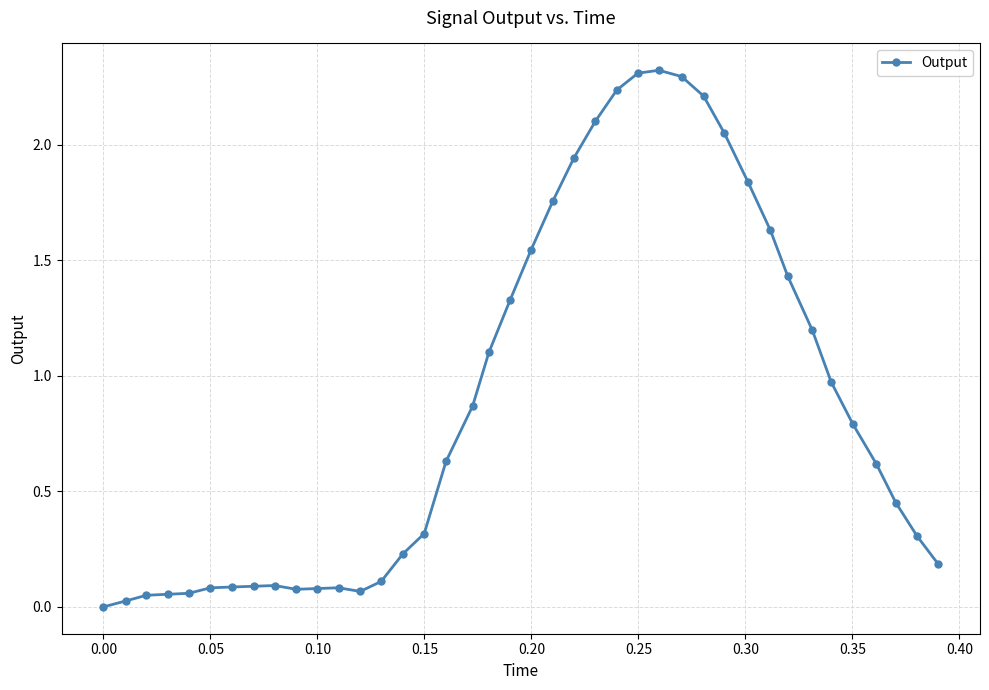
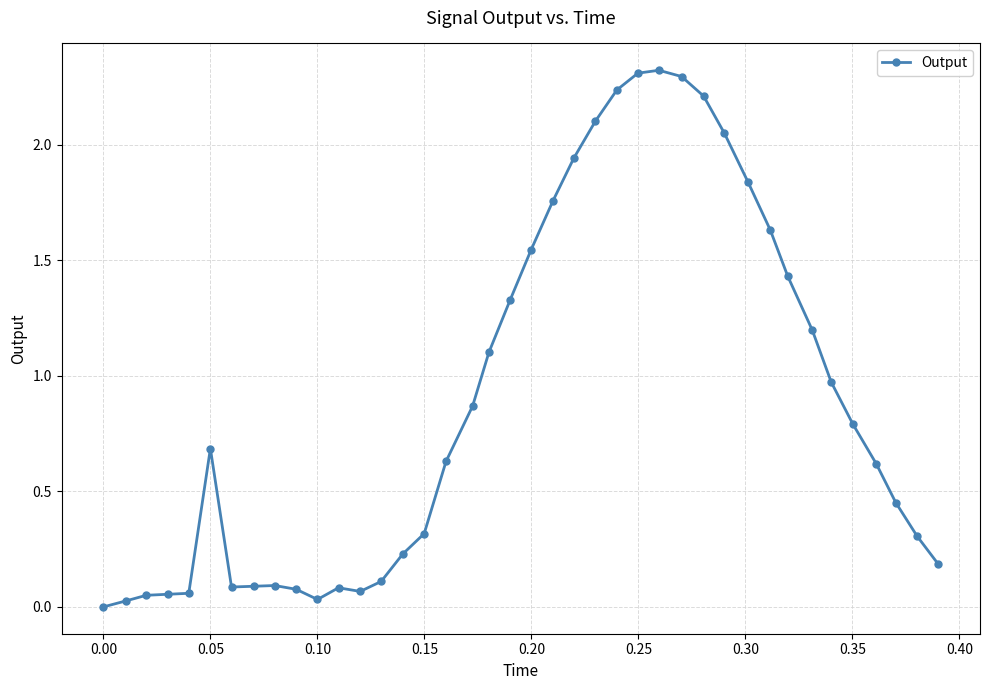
  {
    "0.00": 0.00,
-   "0.05": 0.08,
-   "0.10": 0.08,
+   "0.05": 0.69,
+   "0.10": 0.03,
    "0.15": 0.32,
    "0.20": 1.55
  }
